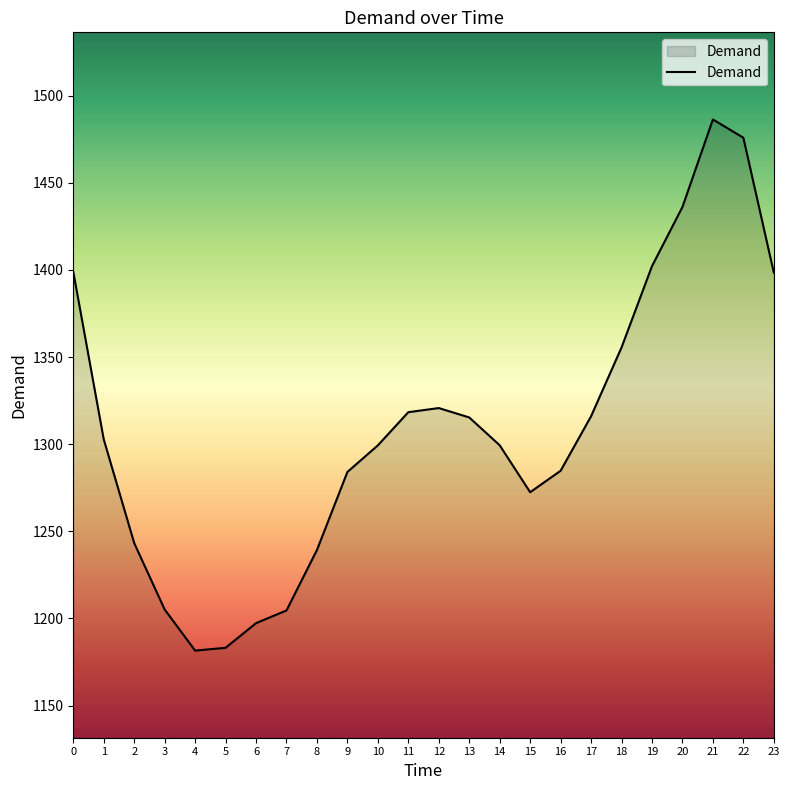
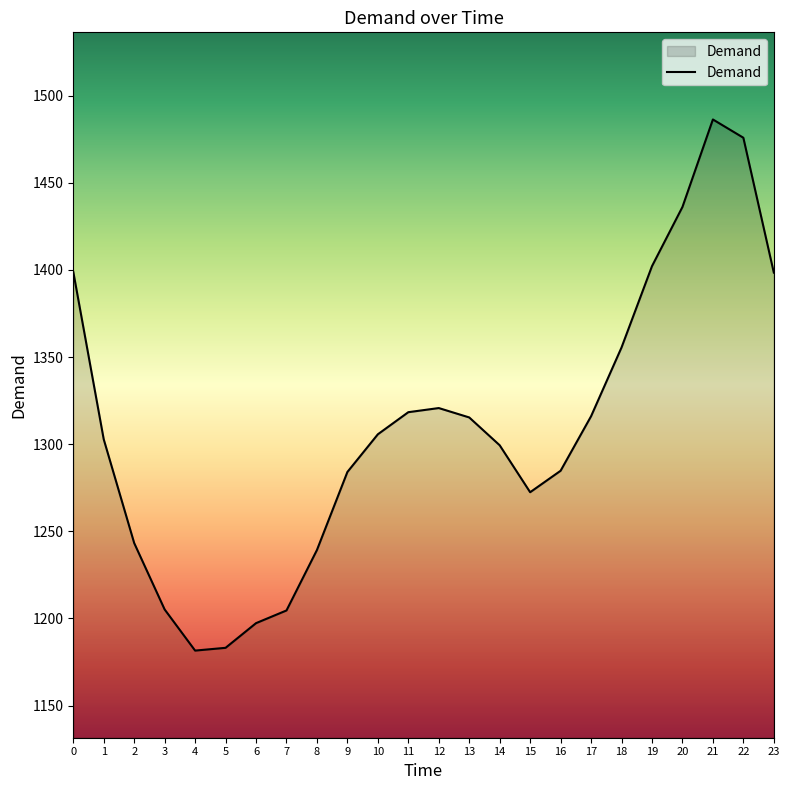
  {
    "0": 1399,
    "1": 1303,
    "2": 1243,
    "3": 1205,
    "4": 1182,
    "5": 1183,
    "6": 1197,
    "7": 1205,
    "8": 1239,
    "9": 1284,
-   "10": 1299,
+   "10": 1306,
    "11": 1318,
    "12": 1321,
    "13": 1315,
    "14": 1299,
    "15": 1272,
    "16": 1285,
    "17": 1316,
    "18": 1355,
    "19": 1402,
    "20": 1436,
    "21": 1486,
    "22": 1476,
    "23": 1398
  }
